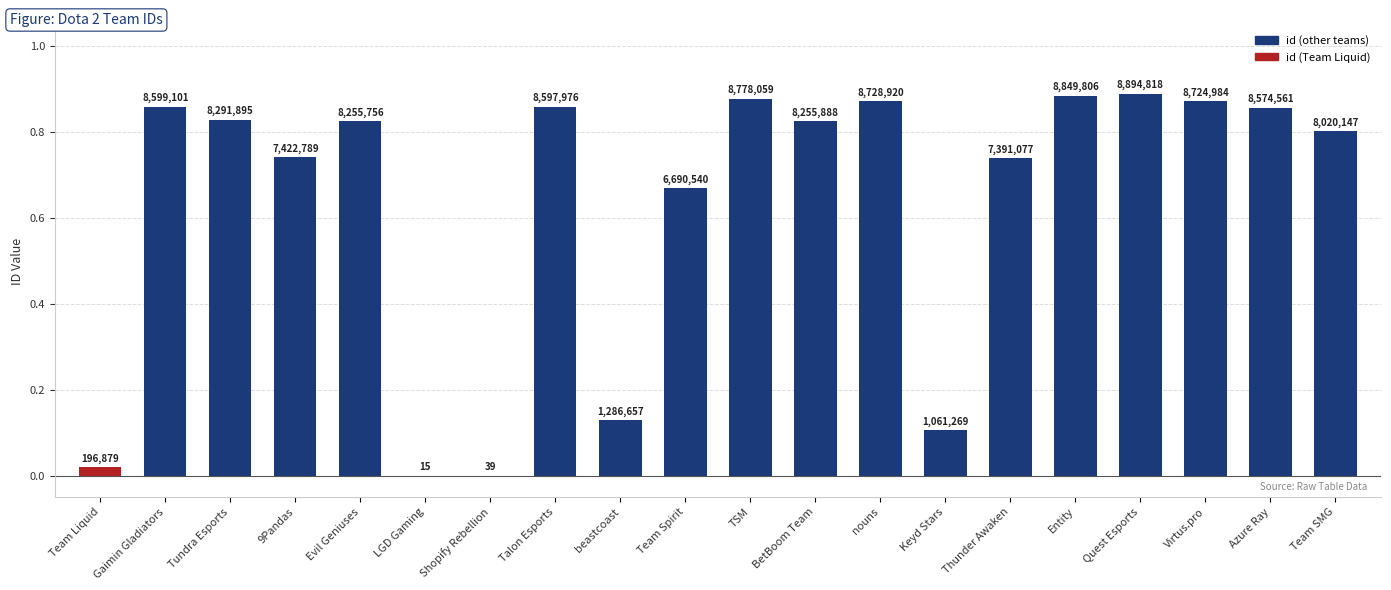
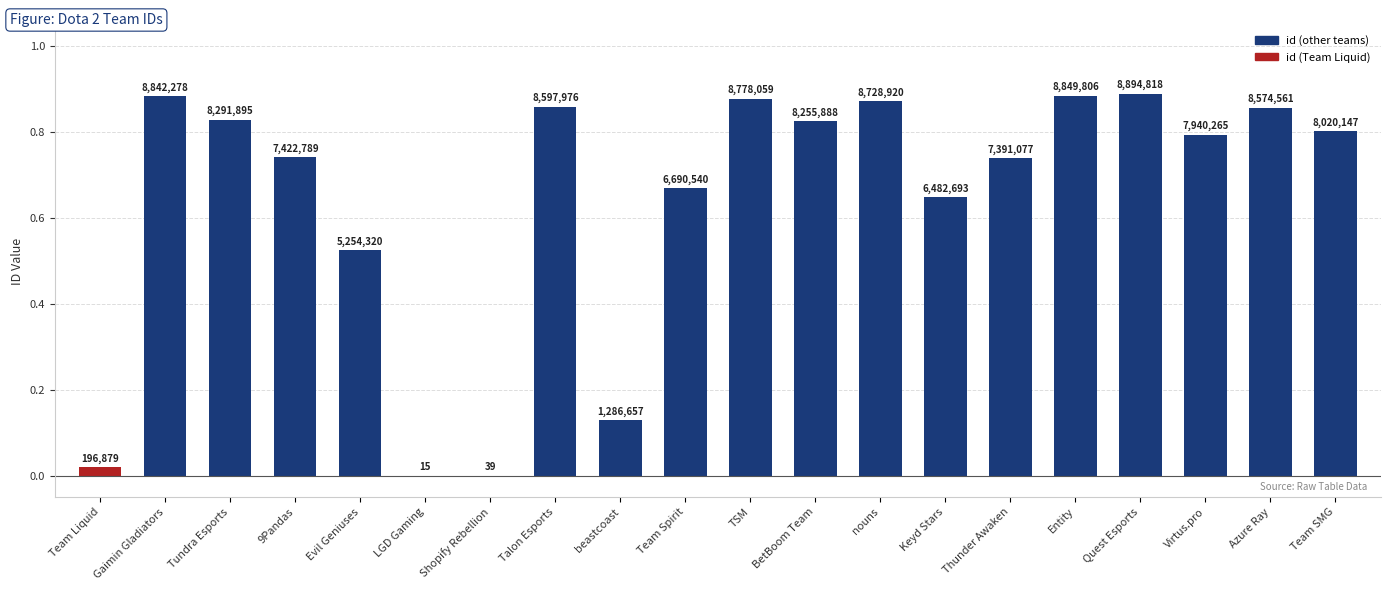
  {
    "Team Liquid": "196,879",
-   "Gaimin Gladiators": "8,599,101",
+   "Gaimin Gladiators": "8,842,278",
    "Tundra Esports": "8,291,895",
    "9Pandas": "7,422,789",
-   "Evil Geniuses": "8,255,756",
+   "Evil Geniuses": "5,254,320",
    "LGD Gaming": "15",
    "Shopify Rebellion": "39",
    "Talon Esports": "8,597,976",
    "beastcoast": "1,286,657",
    "Team Spirit": "6,690,540",
    "TSM": "8,778,059",
    "BetBoom Team": "8,255,888",
    "nouns": "8,728,920",
-   "Keyd Stars": "1,061,269",
+   "Keyd Stars": "6,482,693",
    "Thunder Awaken": "7,391,077",
    "Entity": "8,849,806",
    "Quest Esports": "8,894,818",
-   "Virtus.pro": "8,724,984",
+   "Virtus.pro": "7,940,265",
    "Azure Ray": "8,574,561",
    "Team SMG": "8,020,147"
  }
